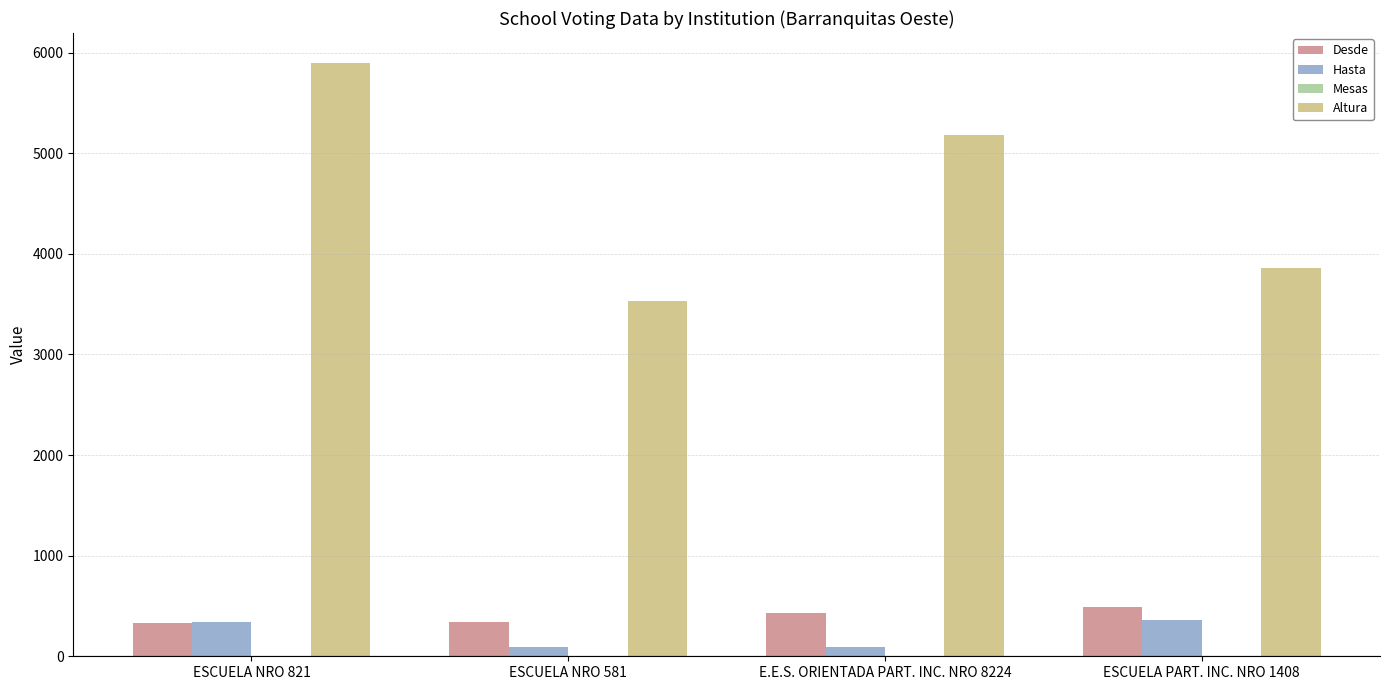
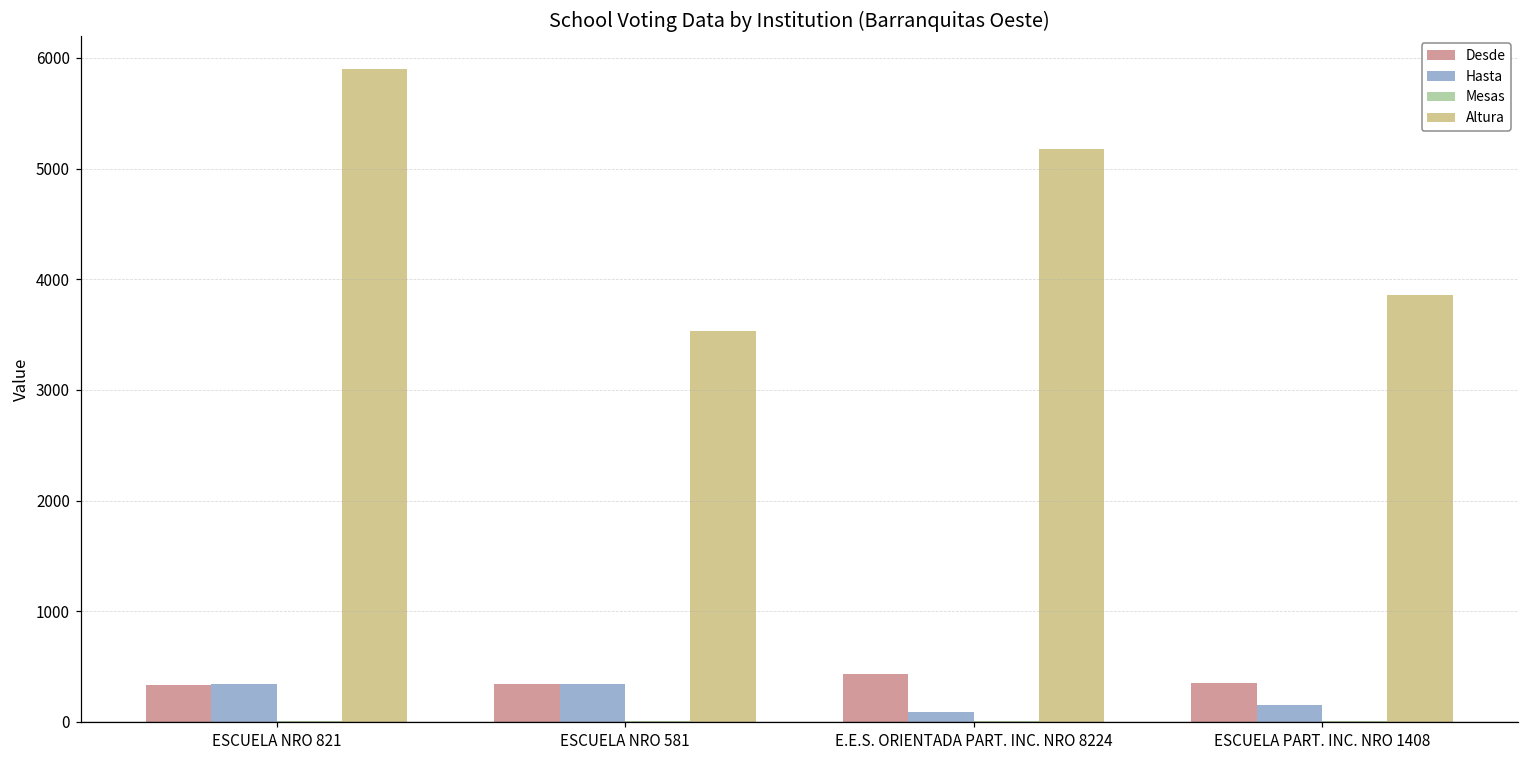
  {
    "Desde": {
      "ESCUELA NRO 821": 330,
      "ESCUELA NRO 581": 340,
      "E.E.S. ORIENTADA PART. INC. NRO 8224": 430,
-     "ESCUELA PART. INC. NRO 1408": 490
+     "ESCUELA PART. INC. NRO 1408": 360
    },
    "Hasta": {
      "ESCUELA NRO 821": 340,
-     "ESCUELA NRO 581": 90,
+     "ESCUELA NRO 581": 350,
      "E.E.S. ORIENTADA PART. INC. NRO 8224": 90,
-     "ESCUELA PART. INC. NRO 1408": 360
+     "ESCUELA PART. INC. NRO 1408": 150
    }
  }
